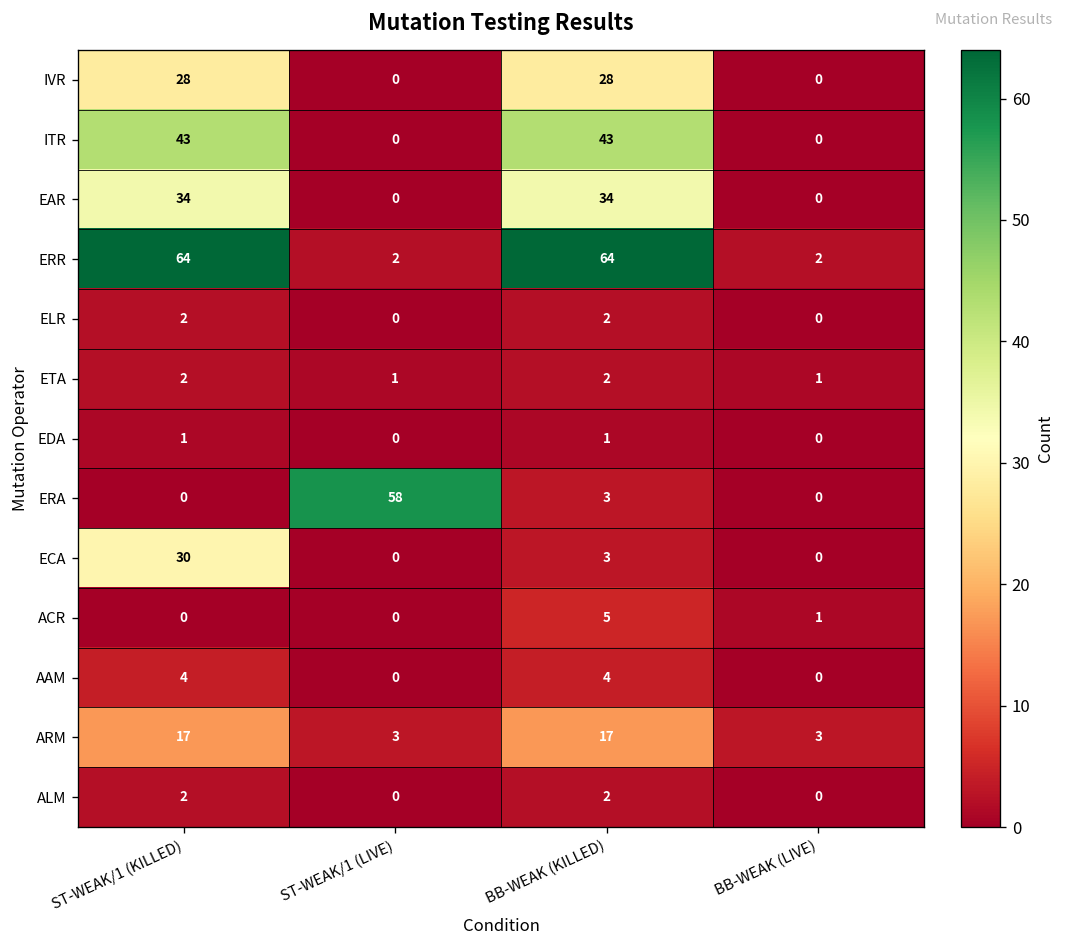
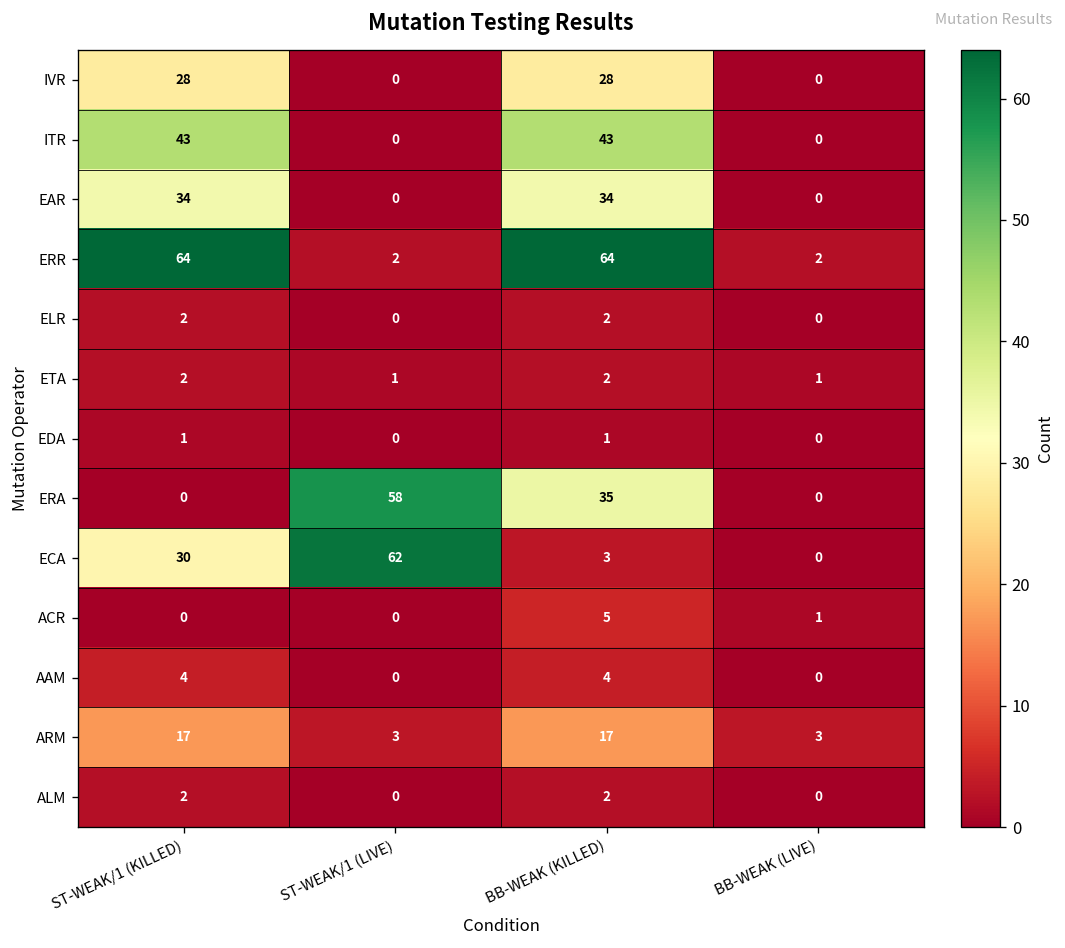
  {
    "IVR": {
      "ST-WEAK/1 (KILLED)": 28,
      "ST-WEAK/1 (LIVE)": 0,
      "BB-WEAK (KILLED)": 28,
      "BB-WEAK (LIVE)": 0
    },
    "ITR": {
      "ST-WEAK/1 (KILLED)": 43,
      "ST-WEAK/1 (LIVE)": 0,
      "BB-WEAK (KILLED)": 43,
      "BB-WEAK (LIVE)": 0
    },
    "EAR": {
      "ST-WEAK/1 (KILLED)": 34,
      "ST-WEAK/1 (LIVE)": 0,
      "BB-WEAK (KILLED)": 34,
      "BB-WEAK (LIVE)": 0
    },
    "ERR": {
      "ST-WEAK/1 (KILLED)": 64,
      "ST-WEAK/1 (LIVE)": 2,
      "BB-WEAK (KILLED)": 64,
      "BB-WEAK (LIVE)": 2
    },
    "ELR": {
      "ST-WEAK/1 (KILLED)": 2,
      "ST-WEAK/1 (LIVE)": 0,
      "BB-WEAK (KILLED)": 2,
      "BB-WEAK (LIVE)": 0
    },
    "ETA": {
      "ST-WEAK/1 (KILLED)": 2,
      "ST-WEAK/1 (LIVE)": 1,
      "BB-WEAK (KILLED)": 2,
      "BB-WEAK (LIVE)": 1
    },
    "EDA": {
      "ST-WEAK/1 (KILLED)": 1,
      "ST-WEAK/1 (LIVE)": 0,
      "BB-WEAK (KILLED)": 1,
      "BB-WEAK (LIVE)": 0
    },
    "ERA": {
      "ST-WEAK/1 (KILLED)": 0,
      "ST-WEAK/1 (LIVE)": 58,
-     "BB-WEAK (KILLED)": 3,
+     "BB-WEAK (KILLED)": 35,
      "BB-WEAK (LIVE)": 0
    },
    "ECA": {
      "ST-WEAK/1 (KILLED)": 30,
-     "ST-WEAK/1 (LIVE)": 0,
+     "ST-WEAK/1 (LIVE)": 62,
      "BB-WEAK (KILLED)": 3,
      "BB-WEAK (LIVE)": 0
    },
    "ACR": {
      "ST-WEAK/1 (KILLED)": 0,
      "ST-WEAK/1 (LIVE)": 0,
      "BB-WEAK (KILLED)": 5,
      "BB-WEAK (LIVE)": 1
    },
    "AAM": {
      "ST-WEAK/1 (KILLED)": 4,
      "ST-WEAK/1 (LIVE)": 0,
      "BB-WEAK (KILLED)": 4,
      "BB-WEAK (LIVE)": 0
    },
    "ARM": {
      "ST-WEAK/1 (KILLED)": 17,
      "ST-WEAK/1 (LIVE)": 3,
      "BB-WEAK (KILLED)": 17,
      "BB-WEAK (LIVE)": 3
    },
    "ALM": {
      "ST-WEAK/1 (KILLED)": 2,
      "ST-WEAK/1 (LIVE)": 0,
      "BB-WEAK (KILLED)": 2,
      "BB-WEAK (LIVE)": 0
    }
  }
